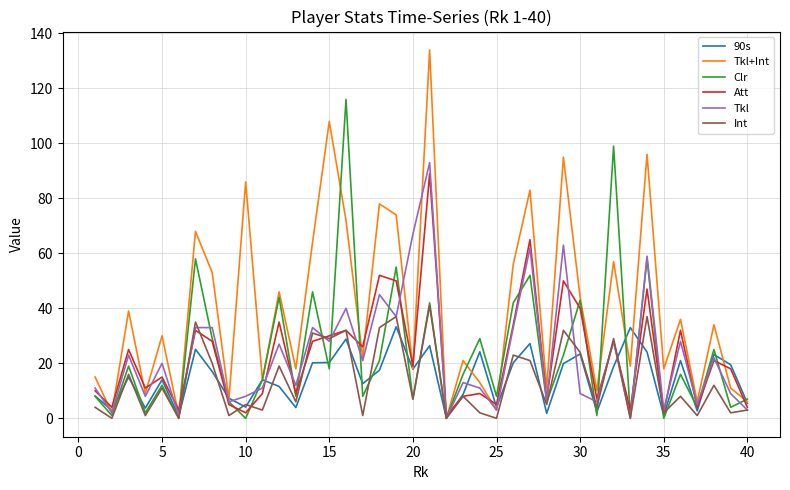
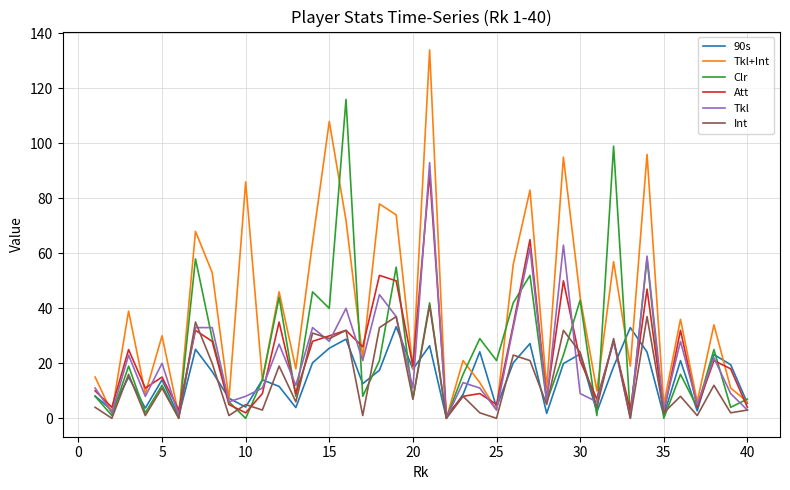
  {
    "90s": {
      "5": 14,
-     "15": 20,
+     "15": 26,
      "25": 4,
      "35": 1
    },
    "Tkl+Int": {
      "5": 30,
      "10": 86,
      "15": 108,
      "30": 44,
-     "35": 18
+     "35": 5
    },
    "Clr": {
      "5": 12,
      "10": 0,
-     "15": 18,
-     "25": 8,
+     "15": 40,
+     "25": 21,
      "30": 43,
      "35": 0,
      "40": 7
    },
    "Att": {
      "5": 15,
      "10": 2,
      "15": 30,
      "20": 19,
      "25": 5,
-     "30": 40,
+     "30": 21,
      "40": 4
    },
    "Tkl": {
      "5": 20,
      "10": 8,
      "15": 28,
-     "20": 67,
+     "20": 11,
      "30": 9,
      "35": 3
    },
    "Int": {
      "5": 11,
      "15": 29,
      "25": 0
    }
  }
